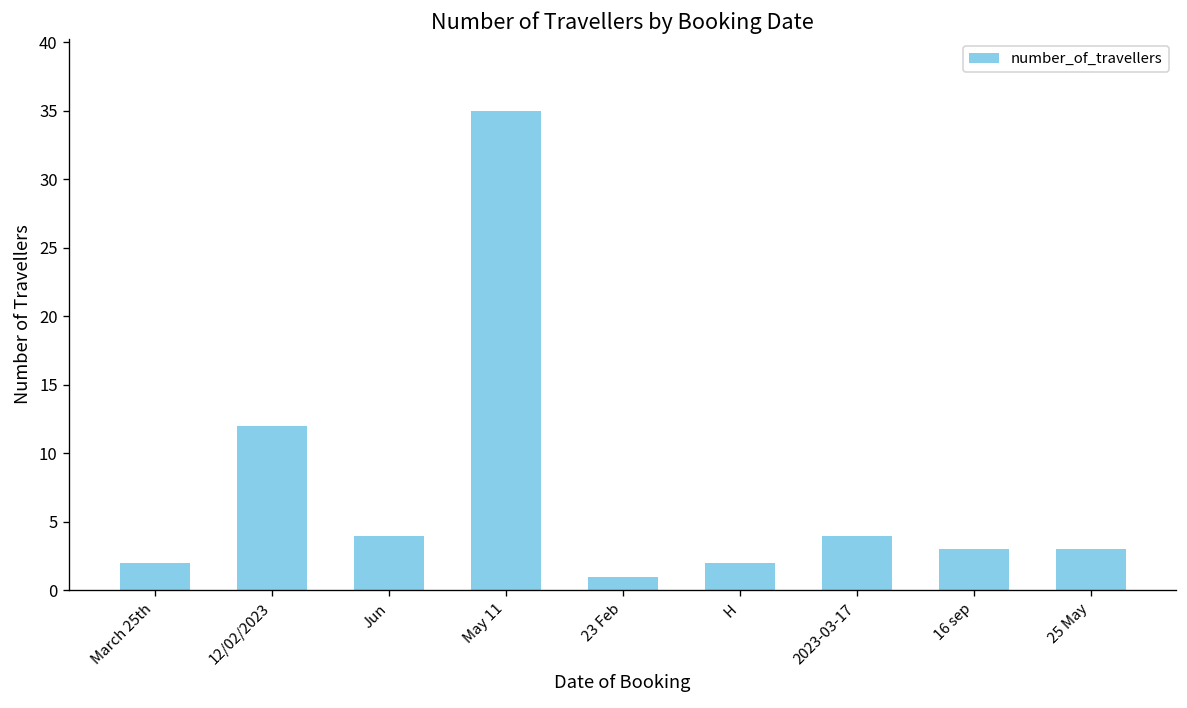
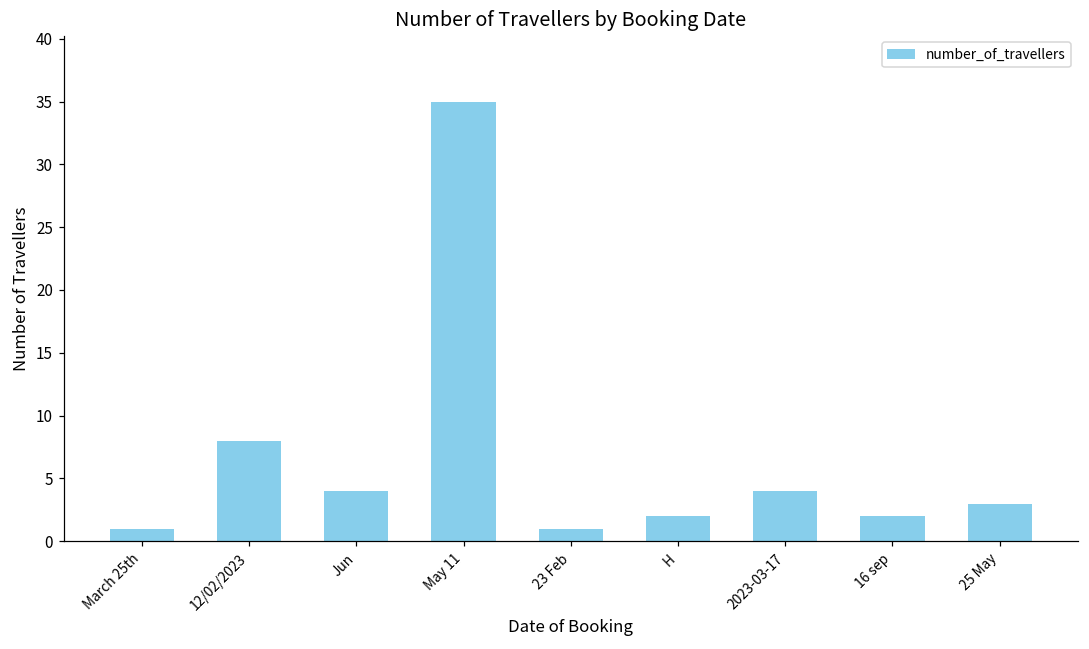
  {
-   "March 25th": 2,
-   "12/02/2023": 12,
+   "March 25th": 1,
+   "12/02/2023": 8,
    "Jun": 4,
    "May 11": 35,
    "23 Feb": 1,
    "H": 2,
    "2023-03-17": 4,
-   "16 sep": 3,
+   "16 sep": 2,
    "25 May": 3
  }
